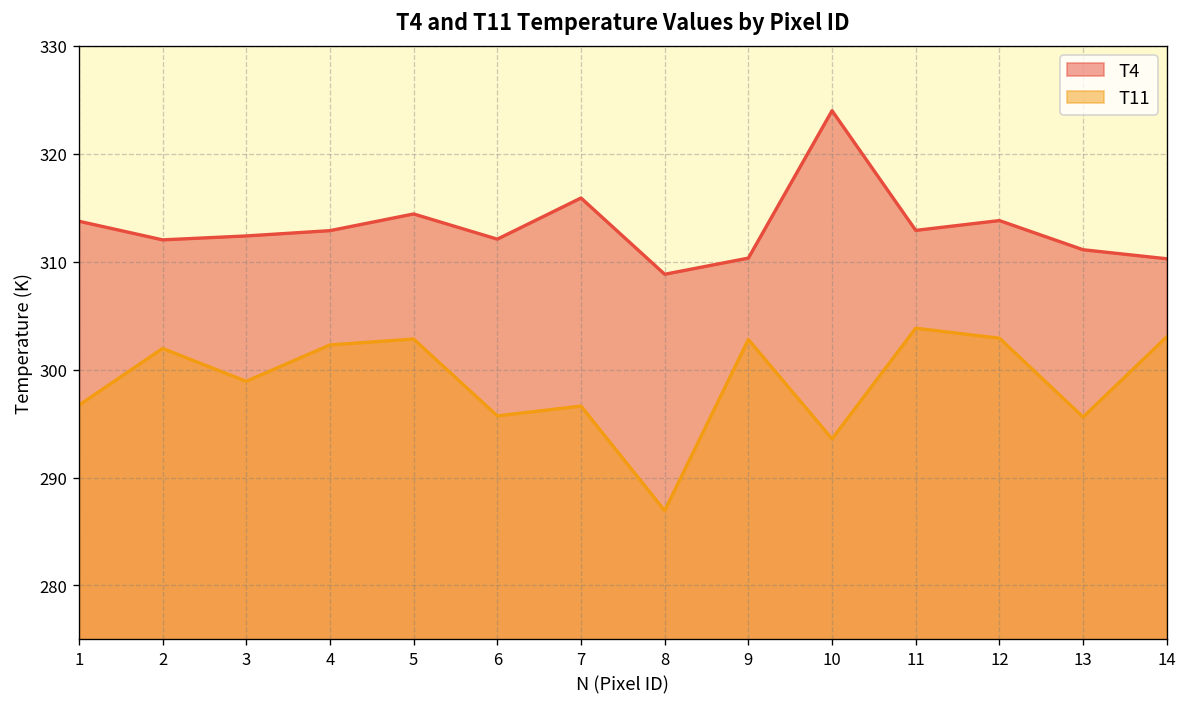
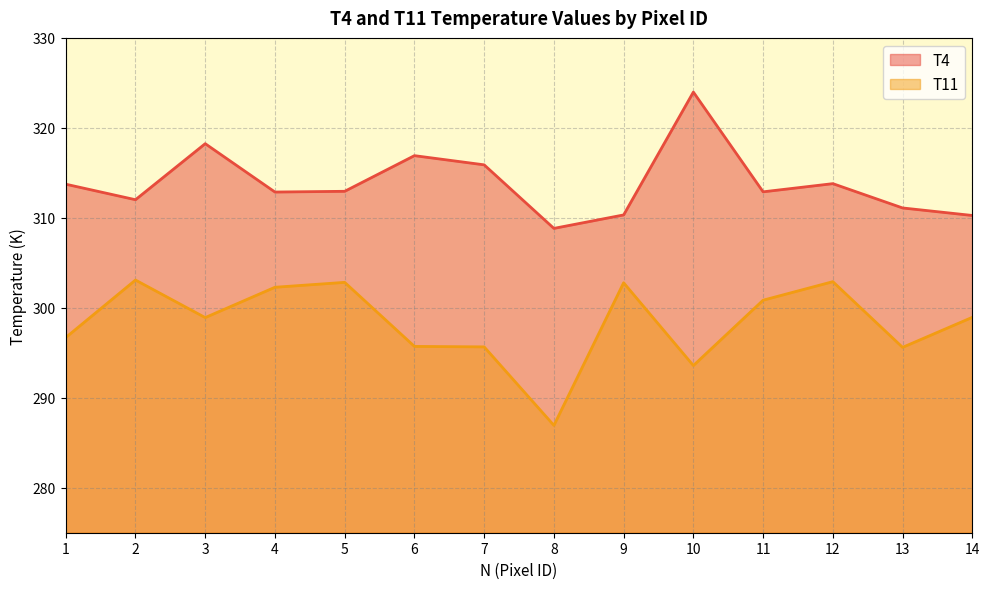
  {
    "T4": {
      "1": 314,
      "2": 312,
-     "3": 312,
+     "3": 318,
      "4": 313,
-     "5": 314,
-     "6": 312,
+     "5": 313,
+     "6": 317,
      "7": 316,
      "8": 309,
      "9": 310,
      "10": 324,
      "11": 313,
      "12": 314,
      "13": 311,
      "14": 310
    },
    "T11": {
      "1": 297,
-     "2": 302,
+     "2": 303,
      "3": 299,
      "4": 302,
      "5": 303,
      "6": 296,
-     "7": 297,
+     "7": 296,
      "8": 287,
      "9": 303,
      "10": 294,
-     "11": 304,
+     "11": 301,
      "12": 303,
      "13": 296,
-     "14": 303
+     "14": 299
    }
  }
